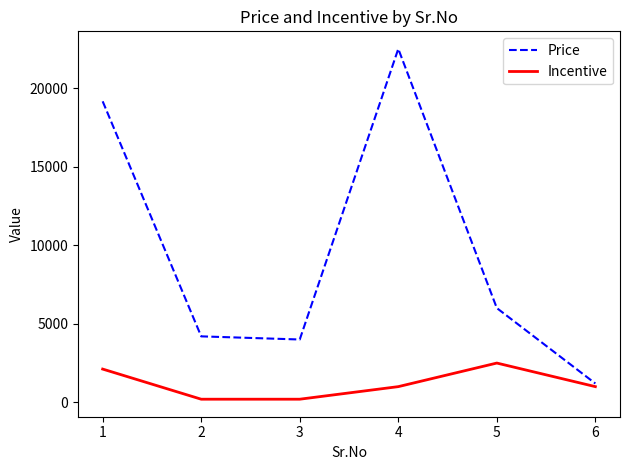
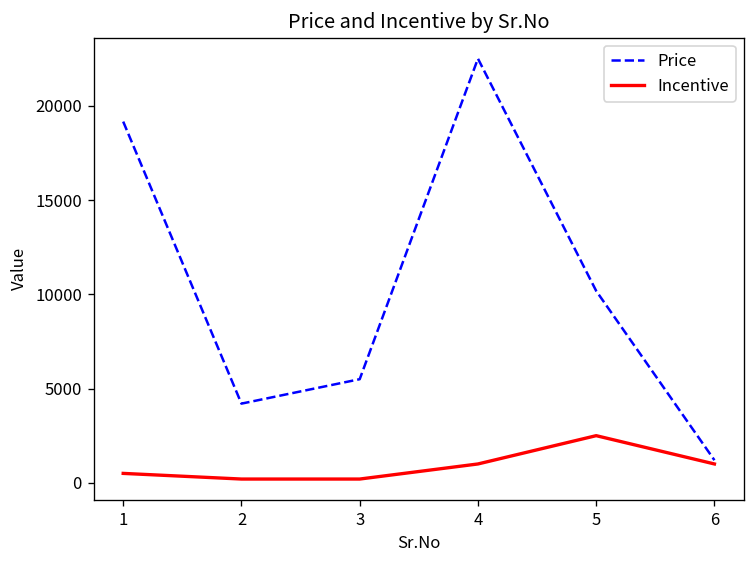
  {
    "Price": {
      "1": 19200,
      "2": 4200,
-     "3": 4000,
+     "3": 5500,
      "4": 22500,
-     "5": 6000,
+     "5": 10200,
      "6": 1200
    },
    "Incentive": {
-     "1": 2100,
+     "1": 500,
      "2": 200,
      "3": 200,
      "4": 1000,
      "5": 2500,
      "6": 1000
    }
  }
